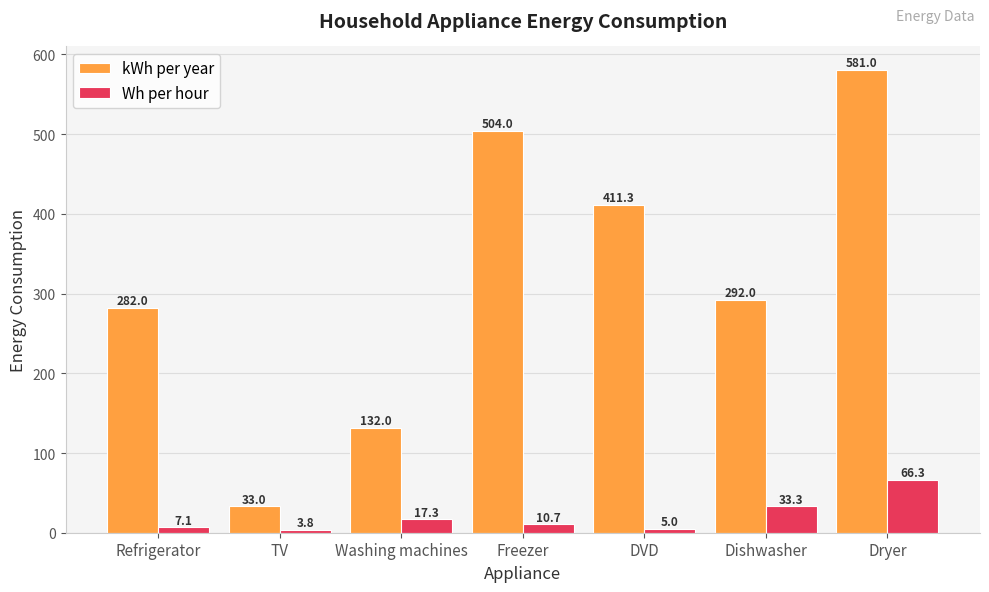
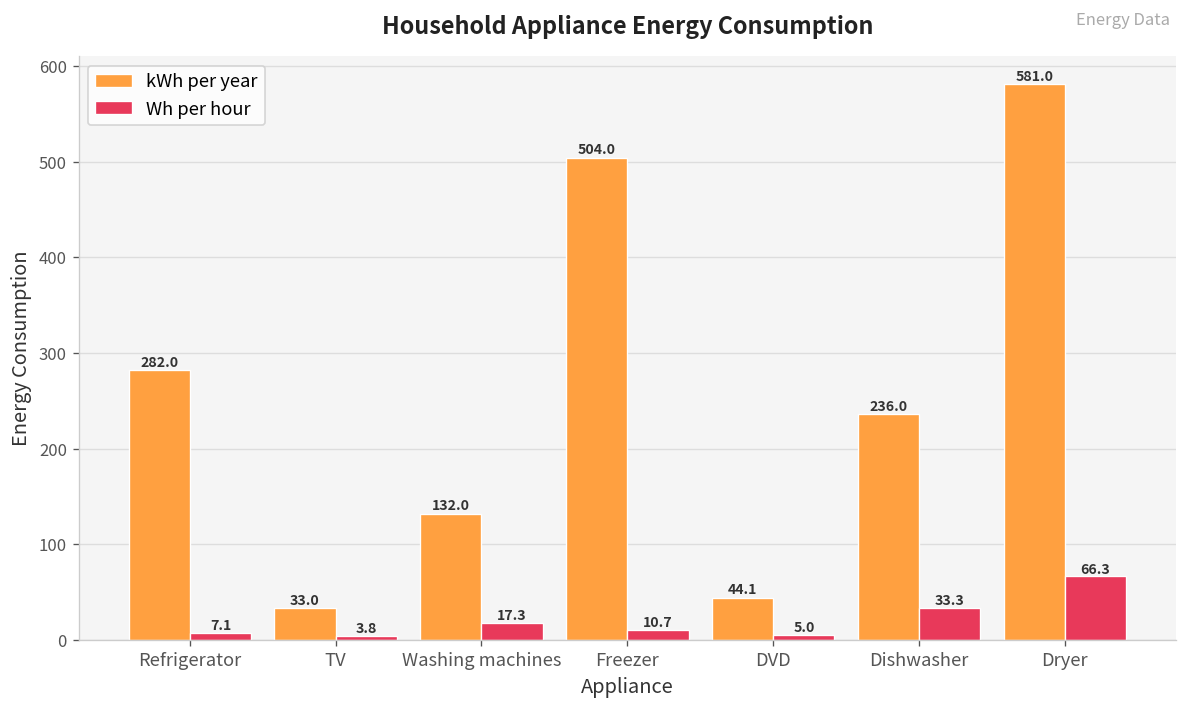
  {
    "kWh per year": {
      "Refrigerator": 282.0,
      "TV": 33.0,
      "Washing machines": 132.0,
      "Freezer": 504.0,
-     "DVD": 411.3,
-     "Dishwasher": 292.0,
+     "DVD": 44.1,
+     "Dishwasher": 236.0,
      "Dryer": 581.0
    },
    "Wh per hour": {
      "Refrigerator": 7.1,
      "TV": 3.8,
      "Washing machines": 17.3,
      "Freezer": 10.7,
      "DVD": 5.0,
      "Dishwasher": 33.3,
      "Dryer": 66.3
    }
  }
